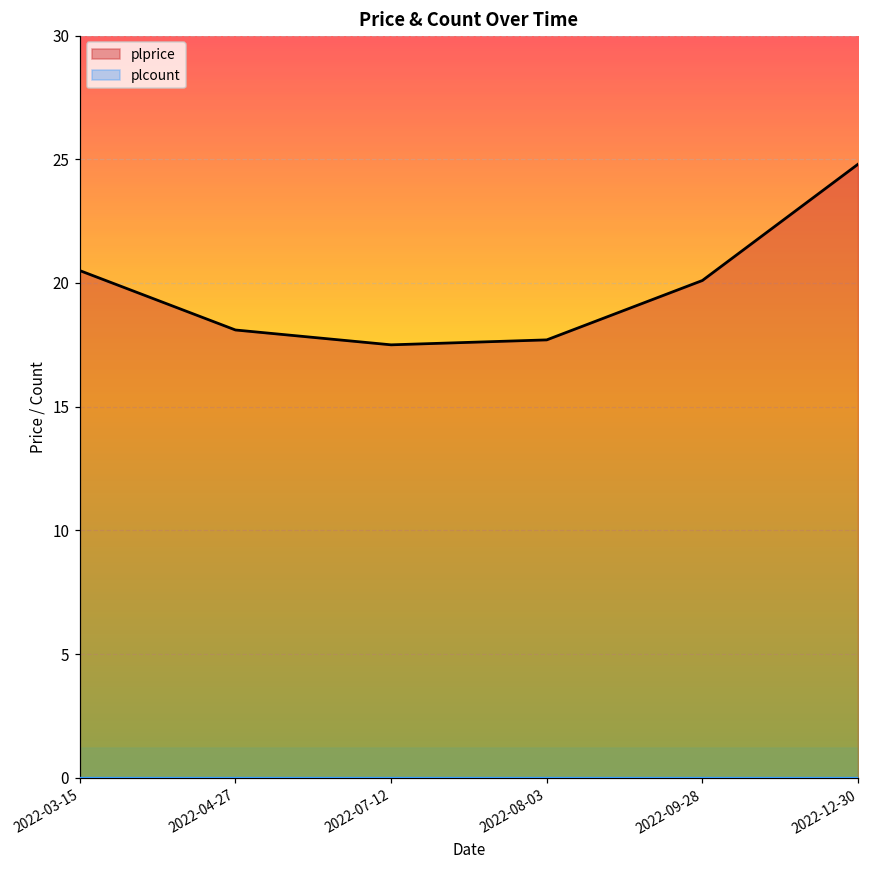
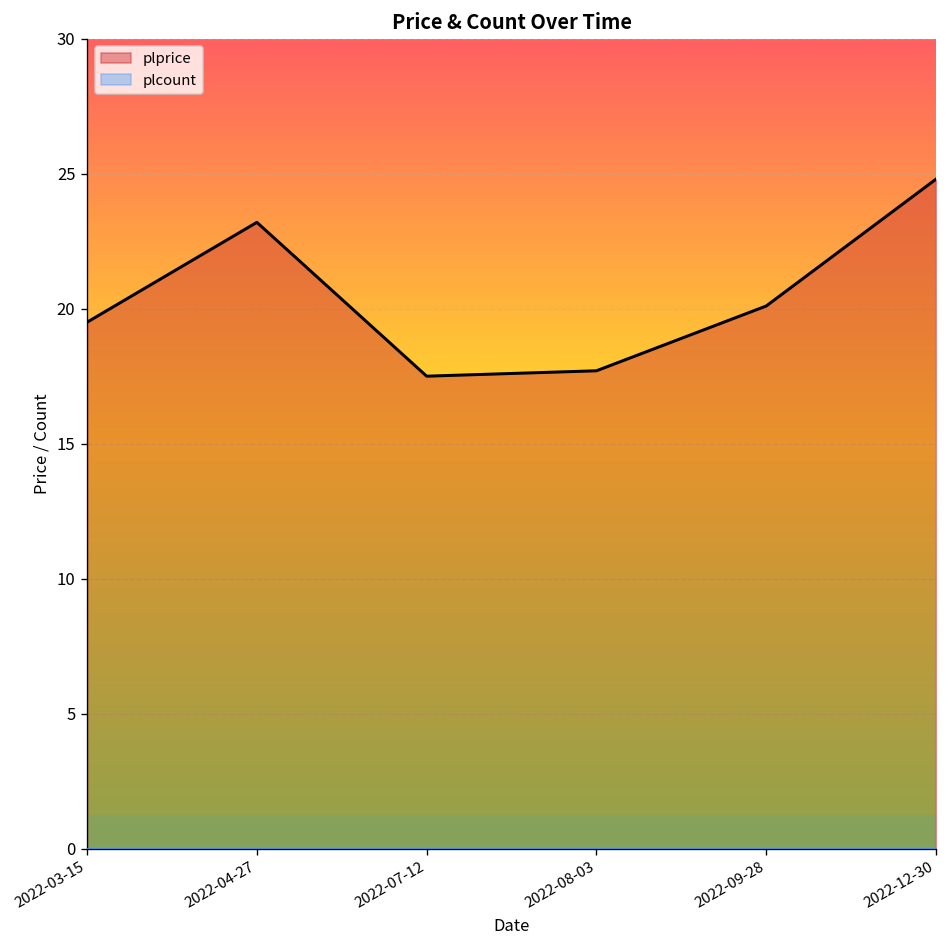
  {
    "plprice": {
-     "2022-03-15": 20.5,
-     "2022-04-27": 18.1,
+     "2022-03-15": 19.5,
+     "2022-04-27": 23.2,
      "2022-07-12": 17.5,
      "2022-08-03": 17.7,
      "2022-09-28": 20.1,
      "2022-12-30": 24.8
    }
  }
